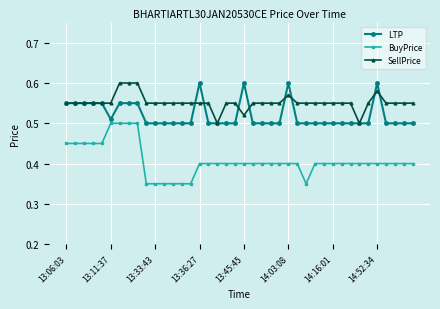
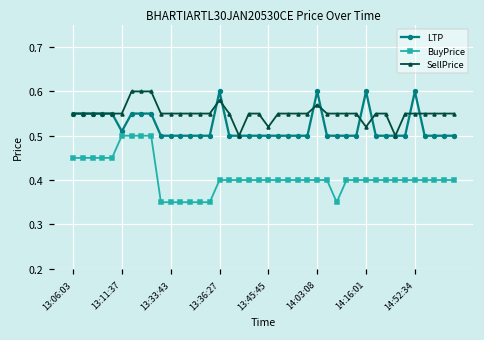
  {
    "LTP": {
      "13:11:37": 0.51,
      "13:36:27": 0.6,
-     "13:45:45": 0.6,
+     "13:45:45": 0.5,
      "14:03:08": 0.6,
-     "14:16:01": 0.5,
+     "14:16:01": 0.6,
      "14:52:34": 0.6
    },
    "BuyPrice": {
      "13:11:37": 0.50,
      "13:36:27": 0.40,
      "13:45:45": 0.40,
      "14:03:08": 0.40,
      "14:16:01": 0.40,
      "14:52:34": 0.40
    },
    "SellPrice": {
      "13:11:37": 0.55,
-     "13:36:27": 0.55,
+     "13:36:27": 0.58,
      "13:45:45": 0.52,
      "14:03:08": 0.57,
-     "14:16:01": 0.55,
-     "14:52:34": 0.58
+     "14:16:01": 0.52,
+     "14:52:34": 0.55
    }
  }
